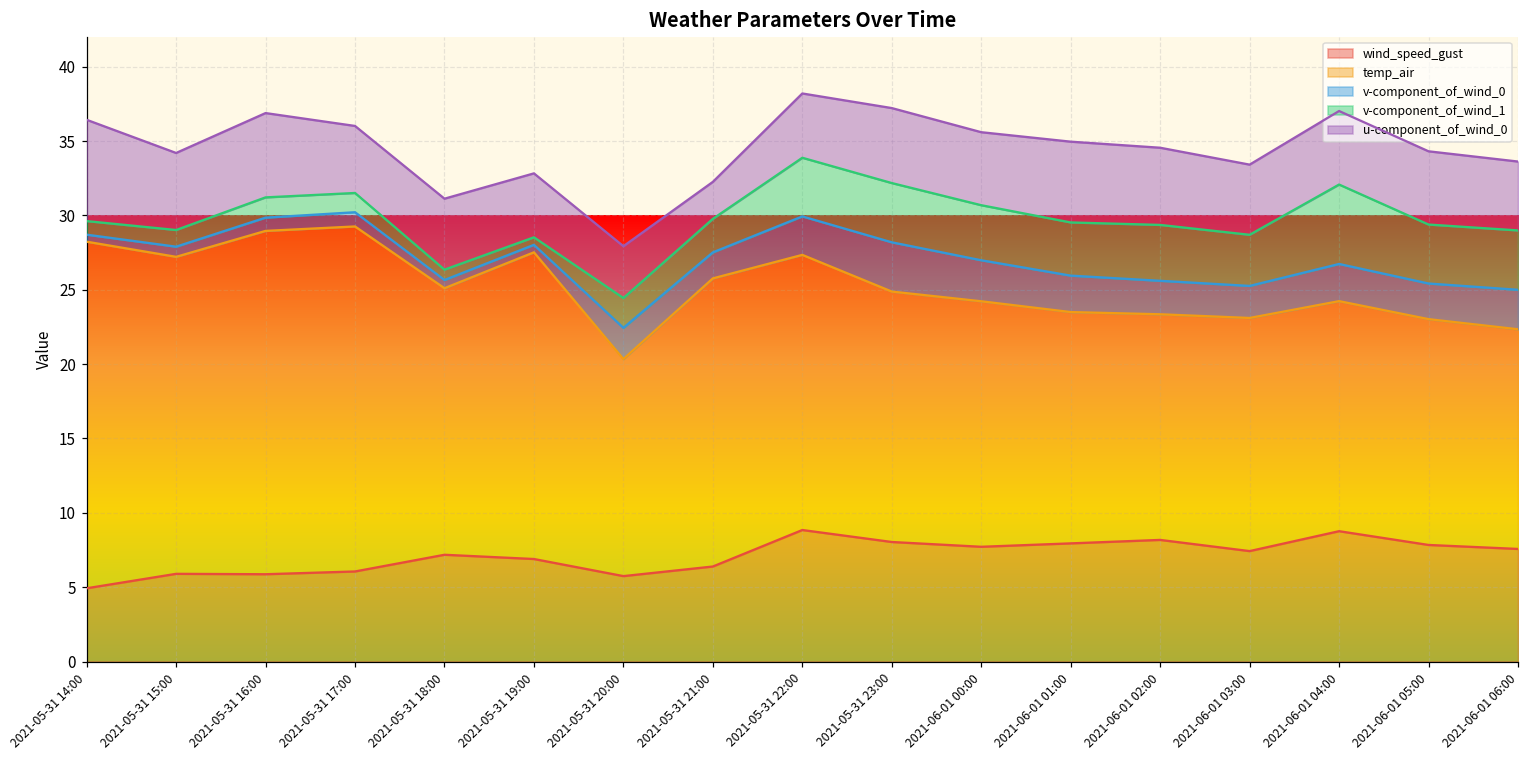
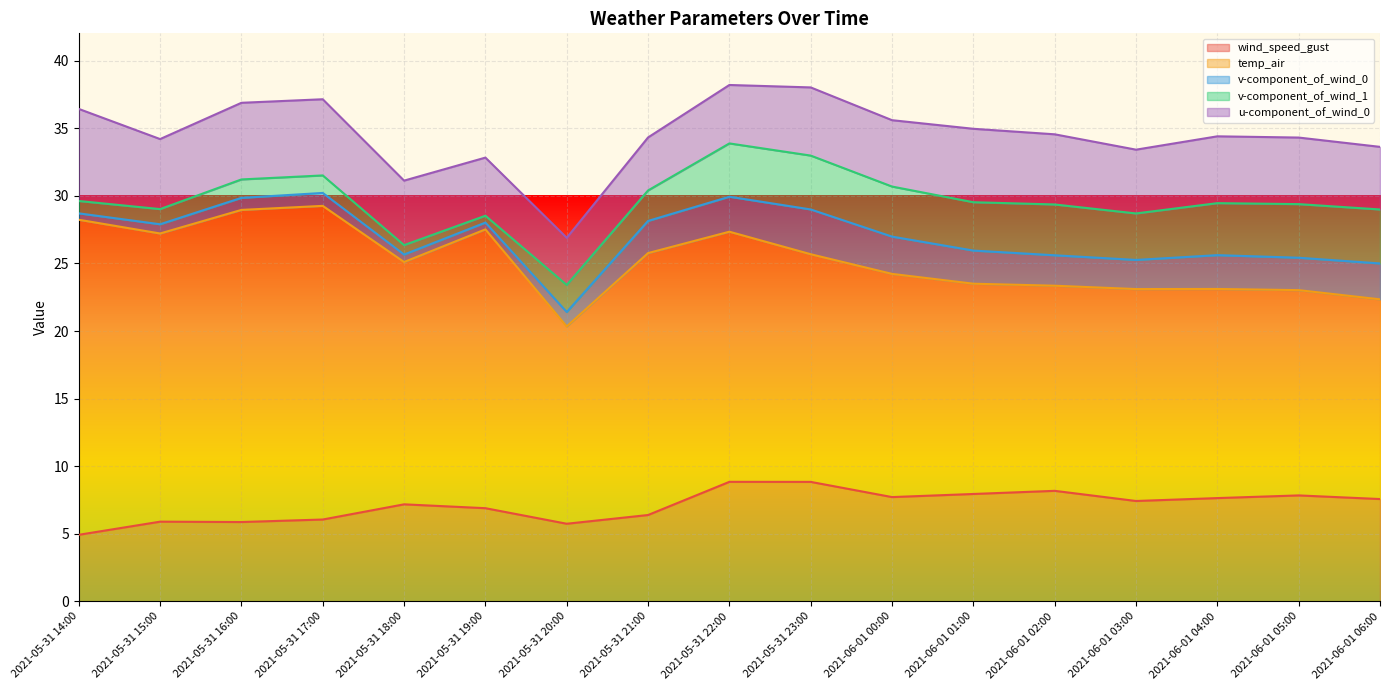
  {
    "wind_speed_gust": {
      "2021-05-31 14:00": 4.9,
      "2021-05-31 15:00": 5.9,
      "2021-05-31 16:00": 5.9,
      "2021-05-31 17:00": 6.1,
      "2021-05-31 18:00": 7.2,
      "2021-05-31 19:00": 6.9,
      "2021-05-31 20:00": 5.7,
      "2021-05-31 21:00": 6.4,
      "2021-05-31 22:00": 8.8,
-     "2021-05-31 23:00": 8.0,
+     "2021-05-31 23:00": 8.8,
      "2021-06-01 00:00": 7.7,
      "2021-06-01 01:00": 7.9,
      "2021-06-01 02:00": 8.2,
      "2021-06-01 03:00": 7.4,
-     "2021-06-01 04:00": 8.8,
+     "2021-06-01 04:00": 7.6,
      "2021-06-01 05:00": 7.8,
      "2021-06-01 06:00": 7.6
    },
    "temp_air": {
      "2021-05-31 14:00": 23.3,
      "2021-05-31 15:00": 21.3,
      "2021-05-31 16:00": 23.1,
      "2021-05-31 17:00": 23.2,
      "2021-05-31 18:00": 17.9,
      "2021-05-31 19:00": 20.6,
      "2021-05-31 20:00": 14.6,
      "2021-05-31 21:00": 19.4,
      "2021-05-31 22:00": 18.5,
      "2021-05-31 23:00": 16.8,
      "2021-06-01 00:00": 16.5,
      "2021-06-01 01:00": 15.6,
      "2021-06-01 02:00": 15.2,
      "2021-06-01 03:00": 15.7,
      "2021-06-01 04:00": 15.5,
      "2021-06-01 05:00": 15.2,
      "2021-06-01 06:00": 14.8
    },
    "v-component_of_wind_0": {
      "2021-05-31 14:00": 0.5,
      "2021-05-31 15:00": 0.7,
      "2021-05-31 16:00": 0.9,
      "2021-05-31 17:00": 1.0,
      "2021-05-31 18:00": 0.6,
      "2021-05-31 19:00": 0.5,
-     "2021-05-31 20:00": 2.1,
-     "2021-05-31 21:00": 1.8,
+     "2021-05-31 20:00": 1.1,
+     "2021-05-31 21:00": 2.4,
      "2021-05-31 22:00": 2.6,
      "2021-05-31 23:00": 3.3,
      "2021-06-01 00:00": 2.8,
      "2021-06-01 01:00": 2.5,
      "2021-06-01 02:00": 2.3,
      "2021-06-01 03:00": 2.2,
      "2021-06-01 04:00": 2.5,
      "2021-06-01 05:00": 2.4,
      "2021-06-01 06:00": 2.7
    },
    "v-component_of_wind_1": {
      "2021-05-31 14:00": 0.9,
      "2021-05-31 15:00": 1.1,
      "2021-05-31 16:00": 1.4,
      "2021-05-31 17:00": 1.3,
      "2021-05-31 18:00": 0.7,
      "2021-05-31 19:00": 0.5,
      "2021-05-31 20:00": 2.0,
      "2021-05-31 21:00": 2.3,
      "2021-05-31 22:00": 3.9,
      "2021-05-31 23:00": 4.0,
      "2021-06-01 00:00": 3.7,
      "2021-06-01 01:00": 3.6,
      "2021-06-01 02:00": 3.8,
      "2021-06-01 03:00": 3.4,
-     "2021-06-01 04:00": 5.3,
+     "2021-06-01 04:00": 3.8,
      "2021-06-01 05:00": 4.0,
      "2021-06-01 06:00": 4.0
    },
    "u-component_of_wind_0": {
      "2021-05-31 14:00": 6.8,
      "2021-05-31 15:00": 5.2,
      "2021-05-31 16:00": 5.7,
-     "2021-05-31 17:00": 4.5,
+     "2021-05-31 17:00": 5.6,
      "2021-05-31 18:00": 4.8,
      "2021-05-31 19:00": 4.3,
      "2021-05-31 20:00": 3.5,
-     "2021-05-31 21:00": 2.5,
+     "2021-05-31 21:00": 3.9,
      "2021-05-31 22:00": 4.3,
      "2021-05-31 23:00": 5.0,
      "2021-06-01 00:00": 4.9,
      "2021-06-01 01:00": 5.4,
      "2021-06-01 02:00": 5.2,
      "2021-06-01 03:00": 4.7,
      "2021-06-01 05:00": 4.9,
      "2021-06-01 06:00": 4.6
    }
  }
